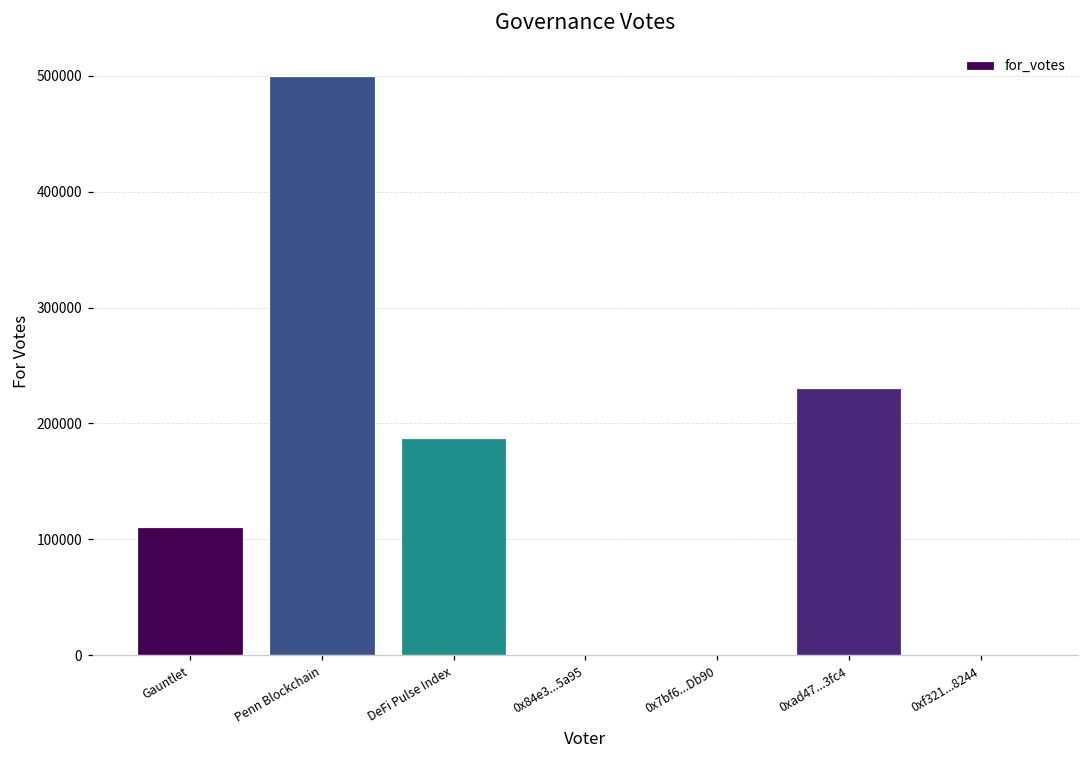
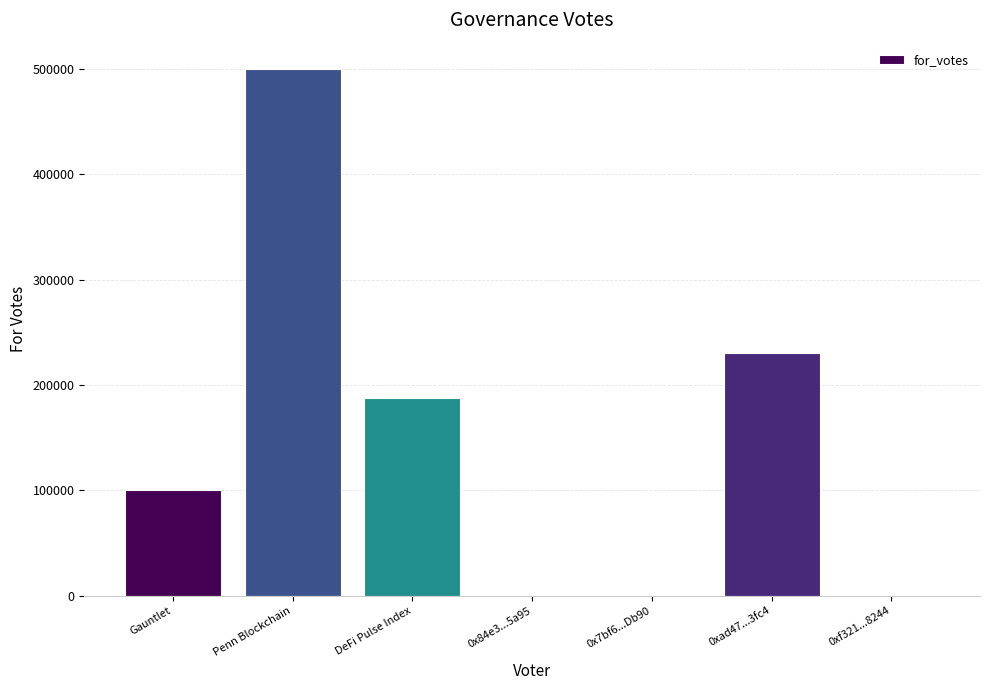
  {
-   "Gauntlet": 110000,
+   "Gauntlet": 100000,
    "Penn Blockchain": 500000,
    "DeFi Pulse Index": 187000,
    "0x7bf6...Db90": 0,
    "0xad47...3fc4": 230000,
    "0xf321...8244": 0
  }
